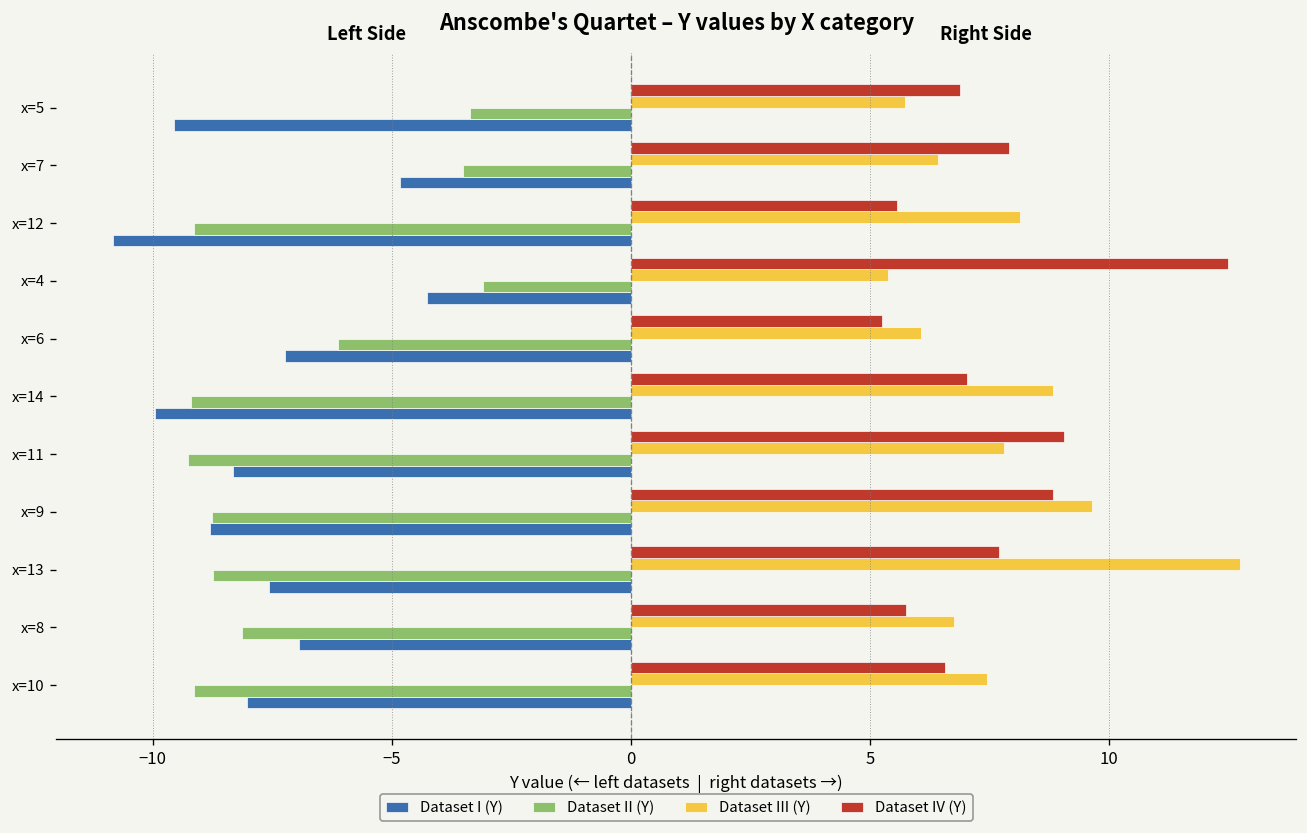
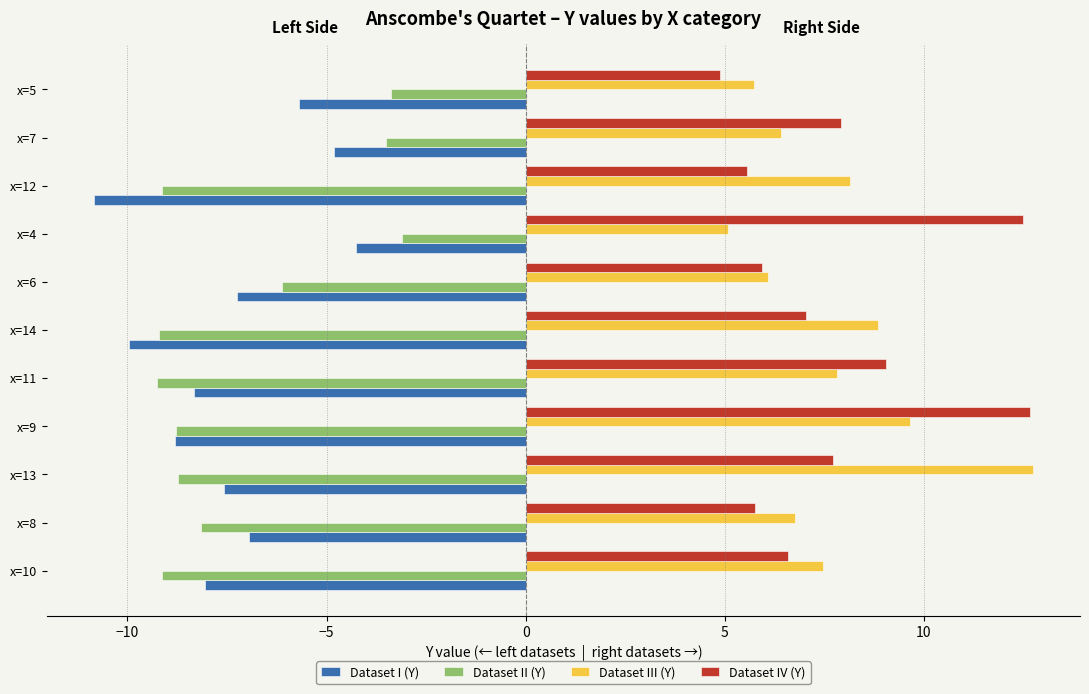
  {
    "Dataset I (Y)": {
-     "x=5": -9.6,
+     "x=5": -5.7,
      "x=7": -4.8,
      "x=12": -10.8,
      "x=4": -4.3,
      "x=6": -7.2,
      "x=14": -10.0,
      "x=11": -8.3,
      "x=9": -8.8,
      "x=13": -7.6,
      "x=8": -7.0,
      "x=10": -8.0
    },
    "Dataset II (Y)": {
      "x=5": -3.4,
      "x=7": -3.5,
      "x=12": -9.1,
      "x=4": -3.1,
      "x=6": -6.1,
      "x=14": -9.2,
      "x=11": -9.3,
      "x=9": -8.8,
      "x=13": -8.7,
      "x=8": -8.1,
      "x=10": -9.1
    },
    "Dataset III (Y)": {
      "x=5": 5.7,
      "x=7": 6.4,
      "x=12": 8.2,
-     "x=4": 5.4,
+     "x=4": 5.1,
      "x=6": 6.1,
      "x=14": 8.8,
      "x=11": 7.8,
      "x=9": 9.7,
      "x=13": 12.7,
      "x=8": 6.8,
      "x=10": 7.5
    },
    "Dataset IV (Y)": {
-     "x=5": 6.9,
+     "x=5": 4.9,
      "x=7": 7.9,
      "x=12": 5.6,
      "x=4": 12.5,
-     "x=6": 5.3,
+     "x=6": 5.9,
      "x=14": 7.0,
      "x=11": 9.1,
-     "x=9": 8.8,
+     "x=9": 12.7,
      "x=13": 7.7,
      "x=8": 5.8,
      "x=10": 6.6
    }
  }
